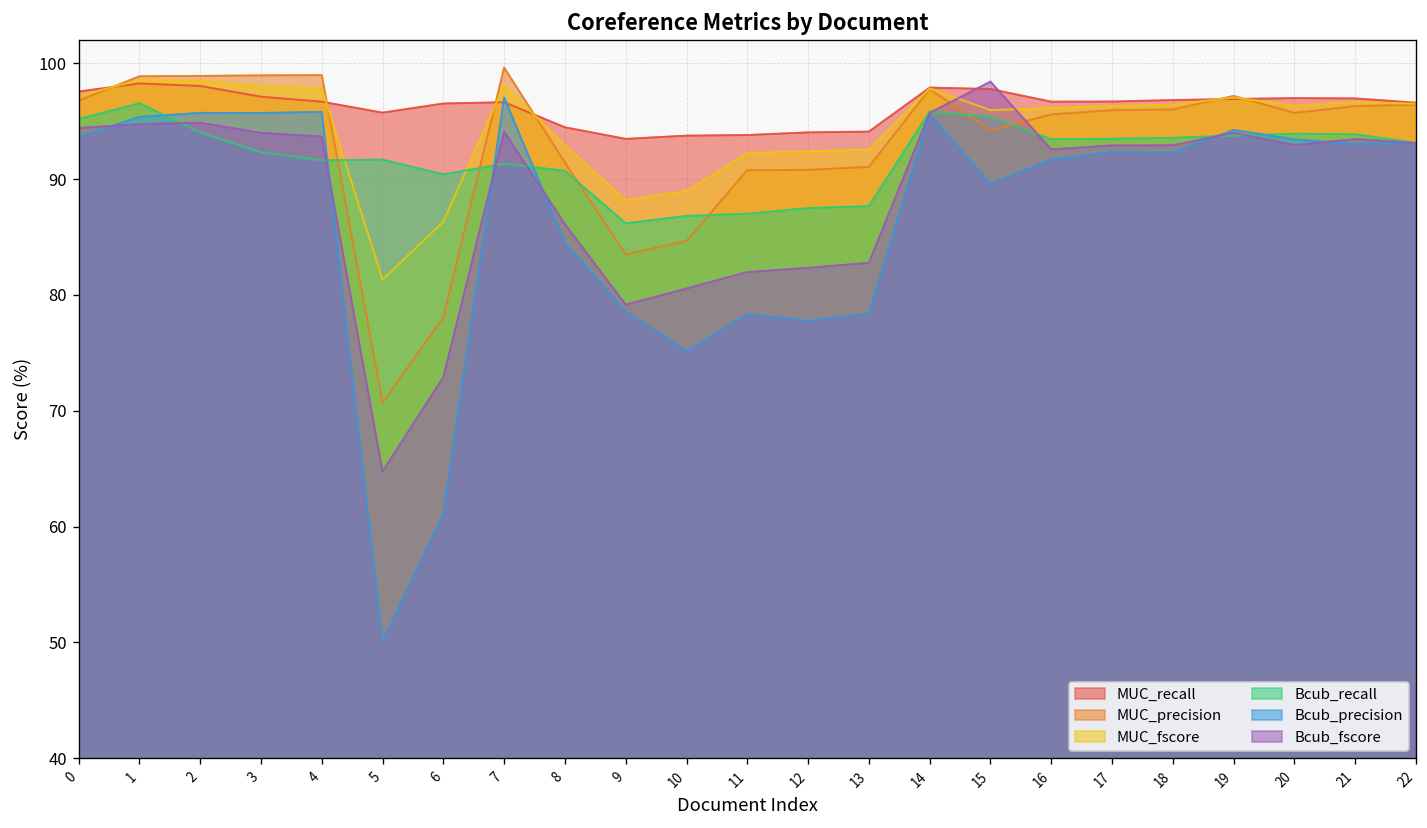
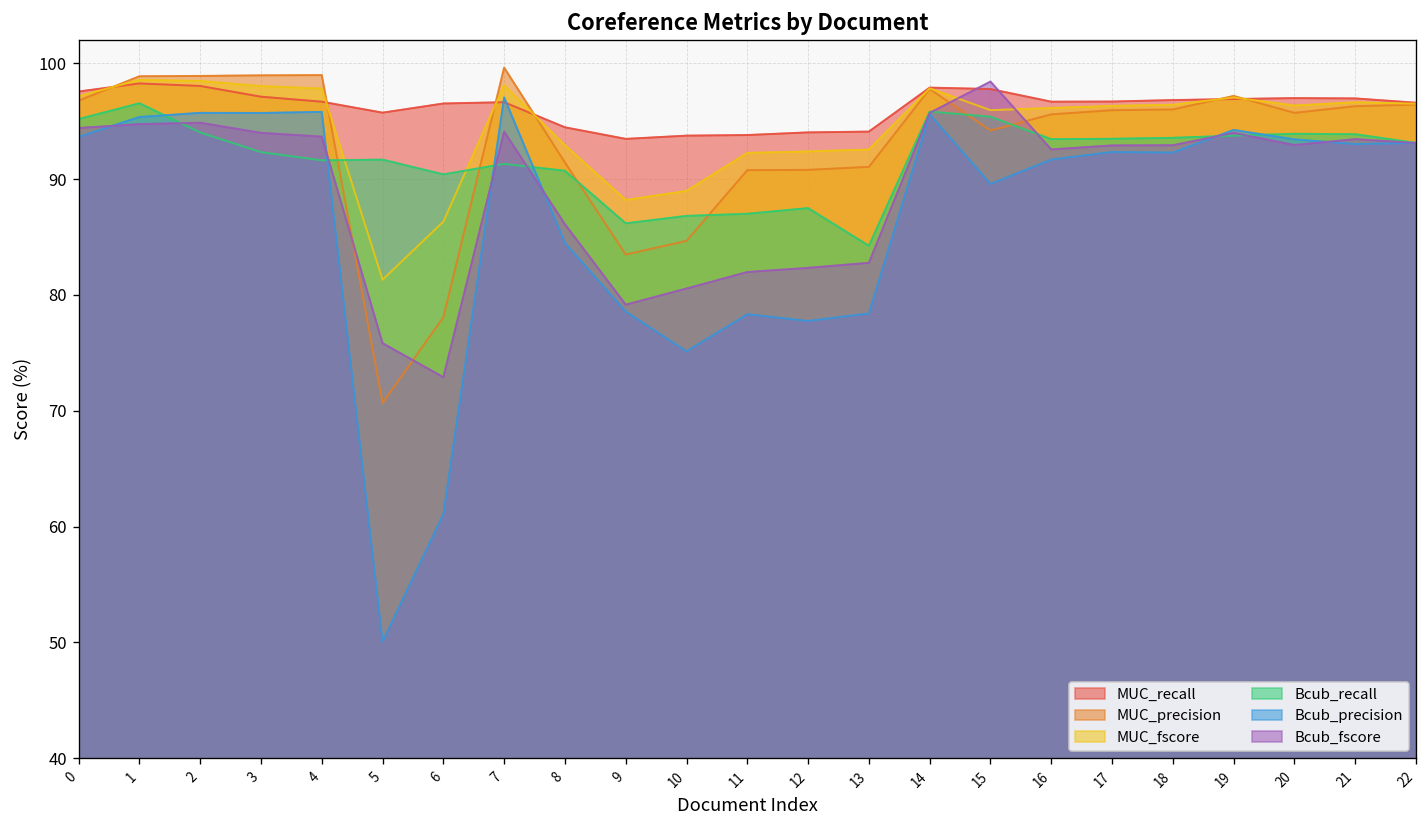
  {
    "Bcub_recall": {
      "0": 95,
      "1": 97,
      "2": 94,
      "3": 92,
      "4": 92,
      "5": 92,
      "6": 90,
      "7": 91,
      "8": 91,
      "9": 86,
      "10": 87,
      "11": 87,
      "12": 87,
-     "13": 88,
+     "13": 84,
      "15": 95,
      "16": 93,
      "17": 93,
      "18": 94,
      "20": 94,
      "21": 94
    },
    "Bcub_precision": {
      "0": 94,
      "1": 95,
      "2": 96,
      "3": 96,
      "4": 96,
      "5": 50,
      "6": 61,
      "7": 97,
      "8": 84,
      "9": 79,
      "10": 75,
      "11": 78,
      "12": 78,
      "13": 78,
      "15": 90,
      "16": 92,
      "17": 92,
      "18": 92,
      "20": 93,
      "21": 93
    },
    "Bcub_fscore": {
      "0": 94,
      "1": 95,
      "2": 95,
      "3": 94,
      "4": 94,
-     "5": 65,
+     "5": 76,
      "6": 73,
      "7": 94,
      "8": 86,
      "9": 79,
      "10": 81,
      "11": 82,
      "12": 82,
      "13": 83,
      "15": 98,
      "16": 93,
      "17": 93,
      "18": 93,
      "20": 93,
      "21": 93
    }
  }
